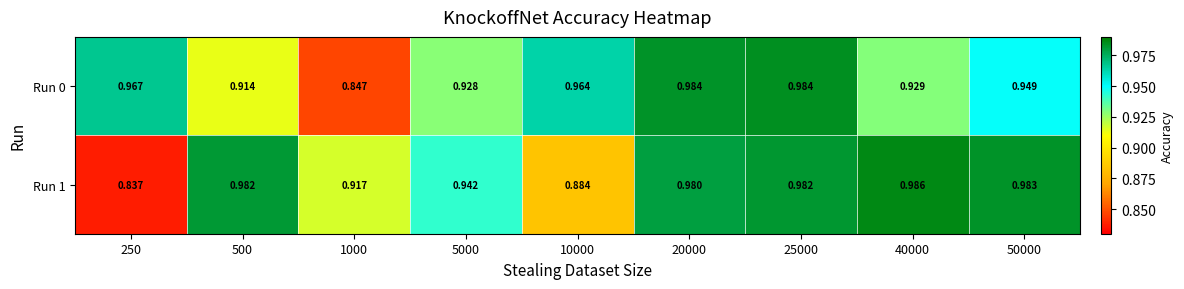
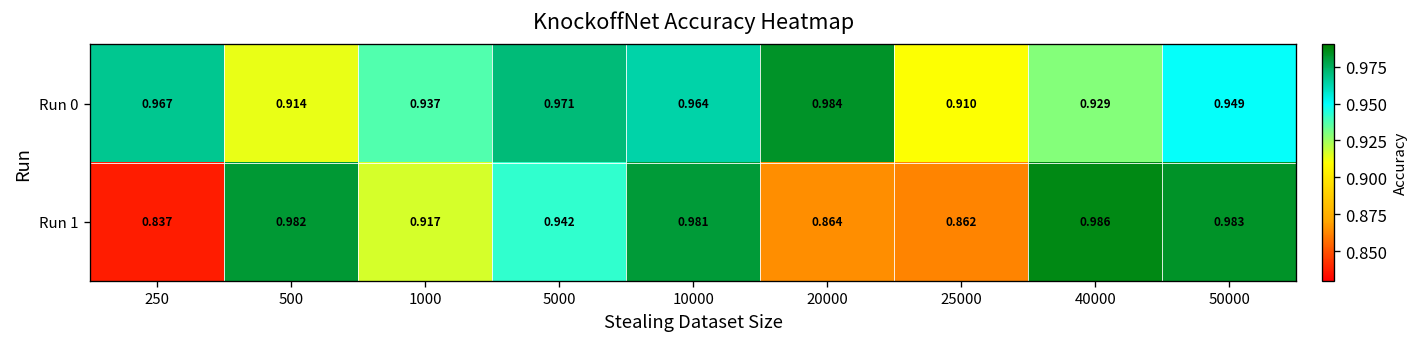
  {
    "Run 0": {
      "250": 0.967,
      "500": 0.914,
-     "1000": 0.847,
-     "5000": 0.928,
+     "1000": 0.937,
+     "5000": 0.971,
      "10000": 0.964,
      "20000": 0.984,
-     "25000": 0.984,
+     "25000": 0.910,
      "40000": 0.929,
      "50000": 0.949
    },
    "Run 1": {
      "250": 0.837,
      "500": 0.982,
      "1000": 0.917,
      "5000": 0.942,
-     "10000": 0.884,
-     "20000": 0.980,
-     "25000": 0.982,
+     "10000": 0.981,
+     "20000": 0.864,
+     "25000": 0.862,
      "40000": 0.986,
      "50000": 0.983
    }
  }
